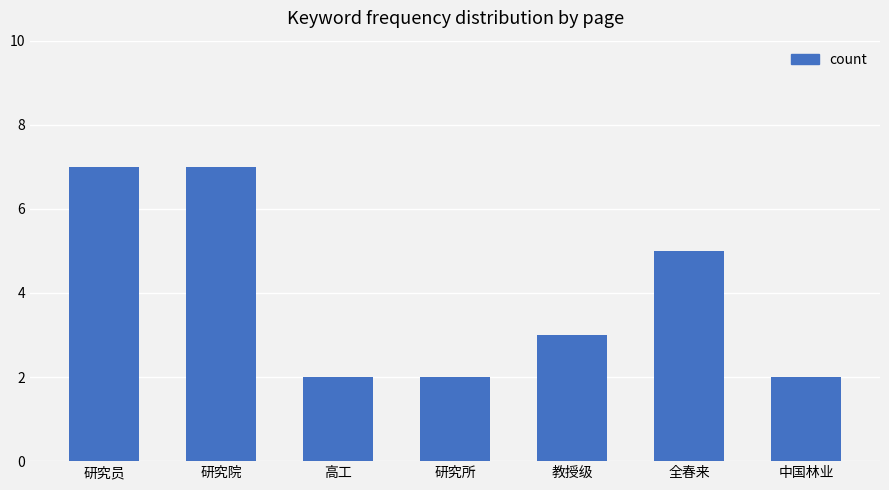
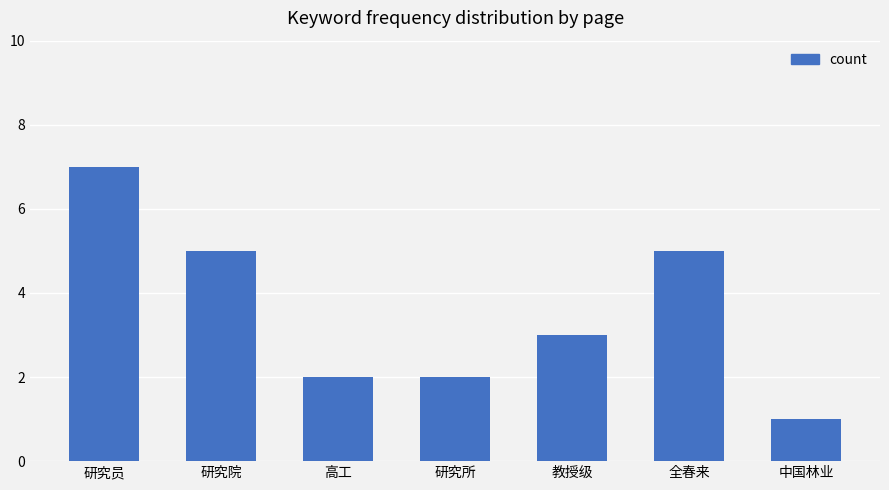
  {
    "研究员": 7,
-   "研究院": 7,
+   "研究院": 5,
    "高工": 2,
    "研究所": 2,
    "教授级": 3,
    "全春来": 5,
-   "中国林业": 2
+   "中国林业": 1
  }
